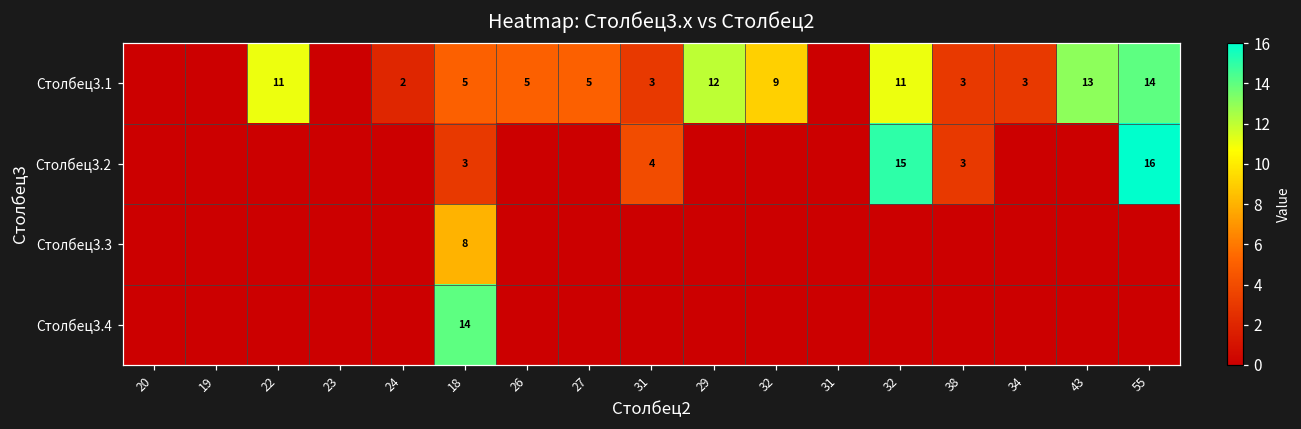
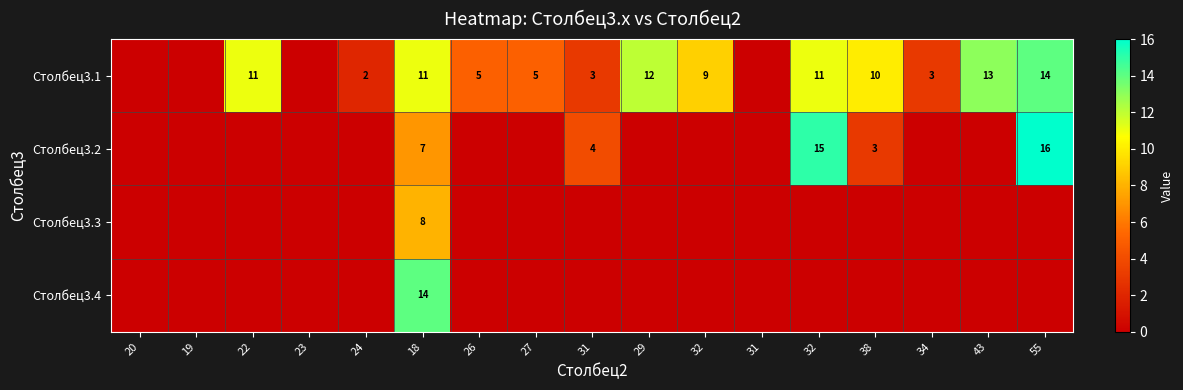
  {
    "Столбец3.1": {
      "22": 11,
      "24": 2,
-     "18": 5,
+     "18": 11,
      "26": 5,
      "27": 5,
      "29": 12,
-     "38": 3,
+     "38": 10,
      "34": 3,
      "43": 13,
      "55": 14
    },
    "Столбец3.2": {
-     "18": 3,
+     "18": 7,
      "38": 3,
      "55": 16
    },
    "Столбец3.3": {
      "18": 8
    },
    "Столбец3.4": {
      "18": 14
    }
  }
